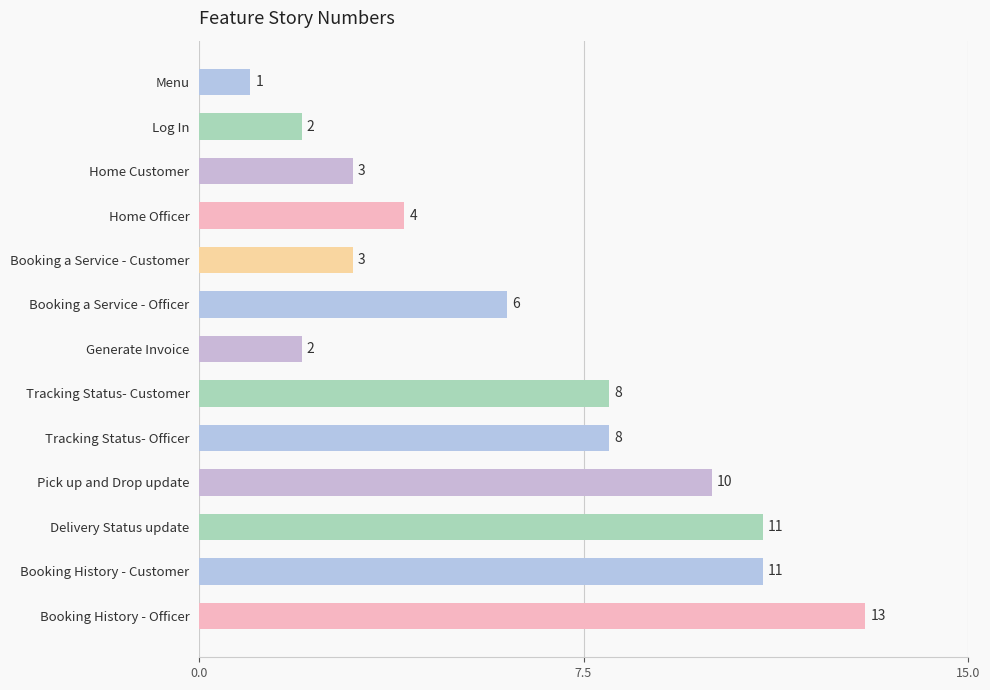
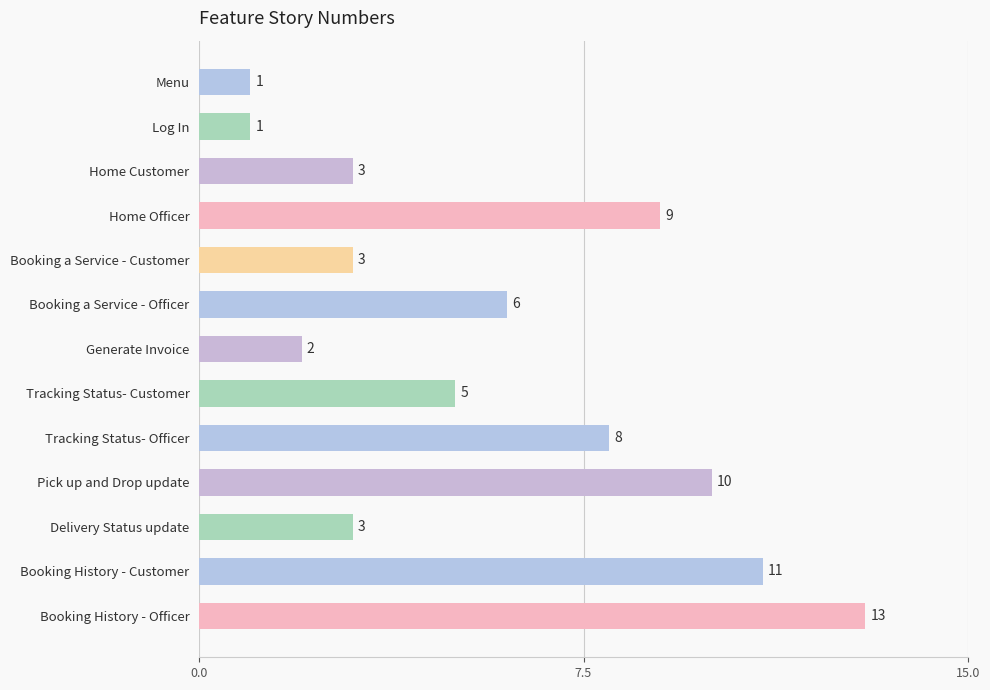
  {
    "Menu": 1,
-   "Log In": 2,
+   "Log In": 1,
    "Home Customer": 3,
-   "Home Officer": 4,
+   "Home Officer": 9,
    "Booking a Service - Customer": 3,
    "Booking a Service - Officer": 6,
    "Generate Invoice": 2,
-   "Tracking Status- Customer": 8,
+   "Tracking Status- Customer": 5,
    "Tracking Status- Officer": 8,
    "Pick up and Drop update": 10,
-   "Delivery Status update": 11,
+   "Delivery Status update": 3,
    "Booking History - Customer": 11,
    "Booking History - Officer": 13
  }
